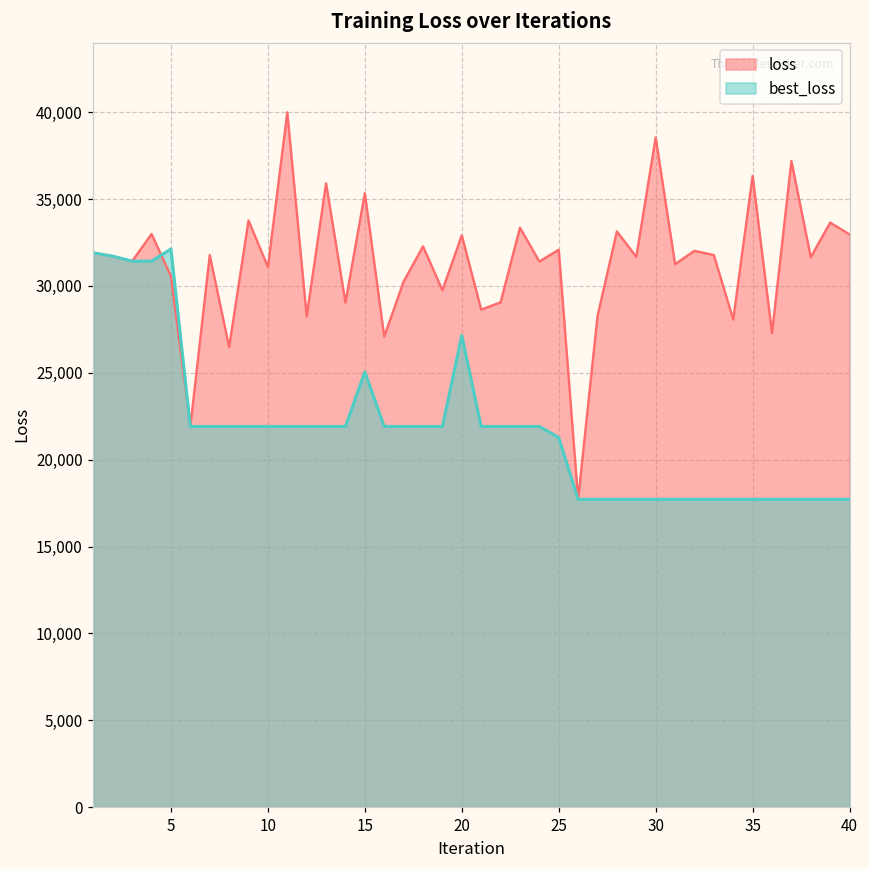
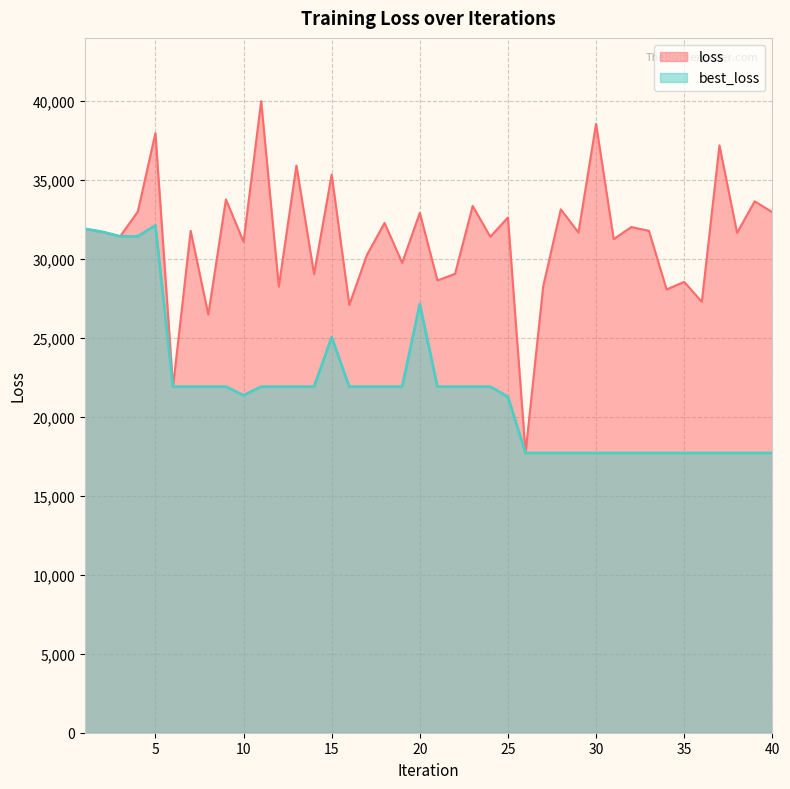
  {
    "loss": {
-     "5": "30,600",
+     "5": "38,000",
      "10": "31,100",
      "15": "35,300",
      "20": "32,900",
-     "25": "32,100",
+     "25": "32,600",
      "30": "38,500",
-     "35": "36,300",
+     "35": "28,500",
      "40": "33,000"
    },
    "best_loss": {
      "5": "32,100",
-     "10": "21,900",
+     "10": "21,400",
      "15": "25,000",
      "20": "27,100",
      "25": "21,300",
      "30": "17,700",
      "35": "17,700",
      "40": "17,700"
    }
  }
